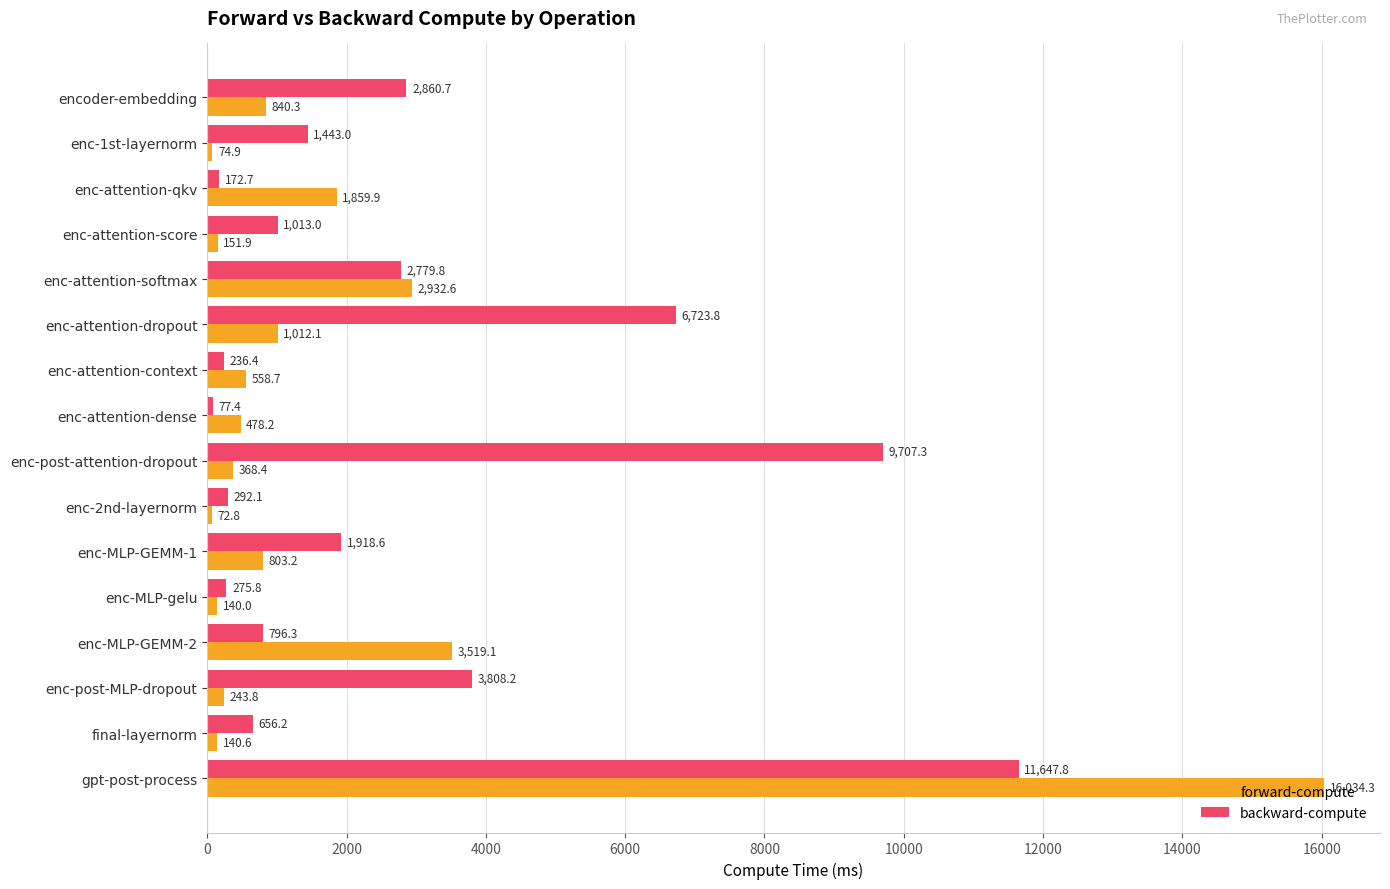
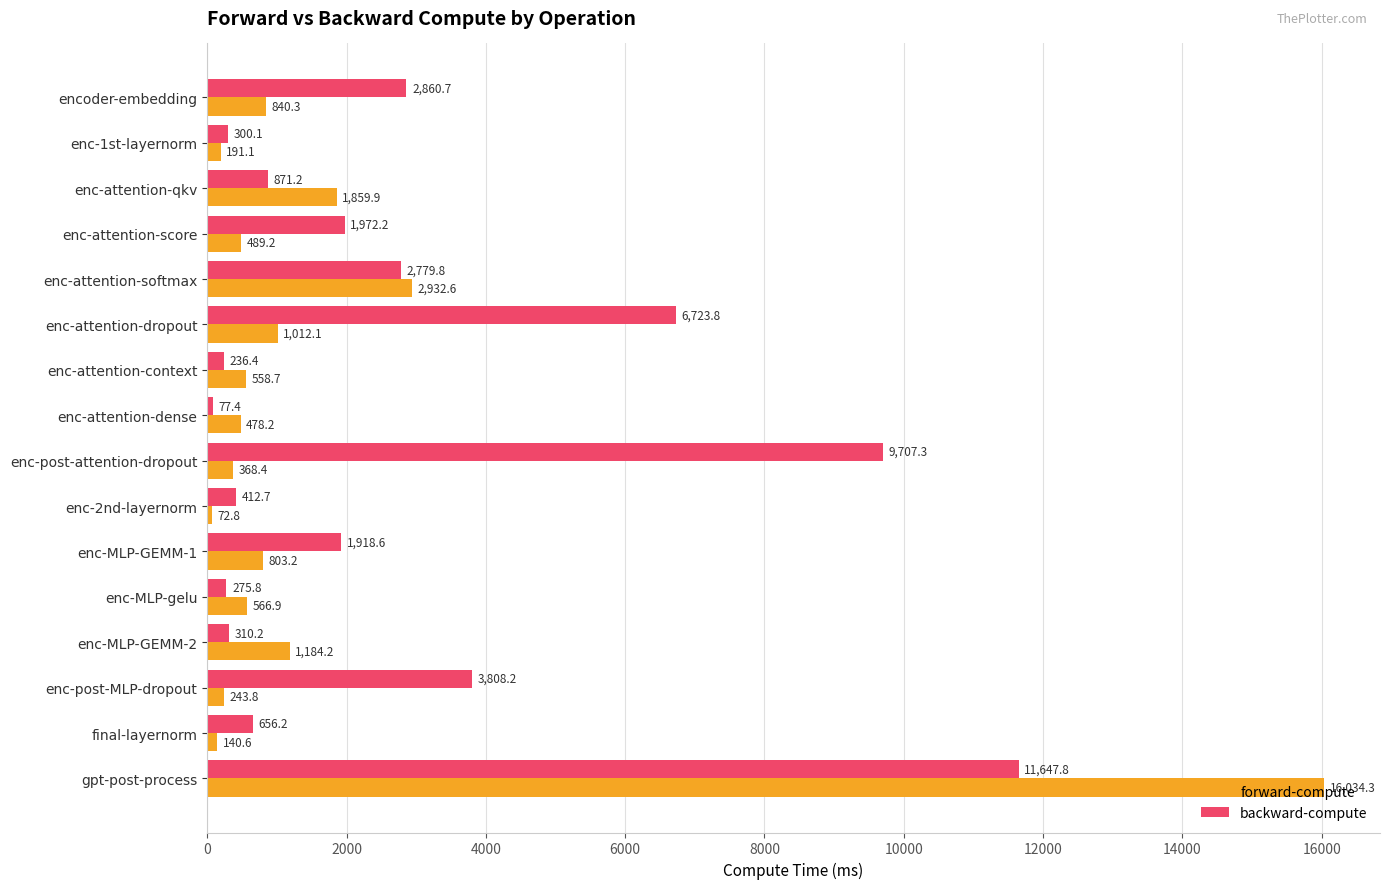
  {
    "forward-compute": {
      "encoder-embedding": "840.3",
-     "enc-1st-layernorm": "74.9",
+     "enc-1st-layernorm": "191.1",
      "enc-attention-qkv": "1,859.9",
-     "enc-attention-score": "151.9",
+     "enc-attention-score": "489.2",
      "enc-attention-softmax": "2,932.6",
      "enc-attention-dropout": "1,012.1",
      "enc-attention-context": "558.7",
      "enc-attention-dense": "478.2",
      "enc-post-attention-dropout": "368.4",
      "enc-2nd-layernorm": "72.8",
      "enc-MLP-GEMM-1": "803.2",
-     "enc-MLP-gelu": "140.0",
-     "enc-MLP-GEMM-2": "3,519.1",
+     "enc-MLP-gelu": "566.9",
+     "enc-MLP-GEMM-2": "1,184.2",
      "enc-post-MLP-dropout": "243.8",
      "final-layernorm": "140.6",
      "gpt-post-process": "16,034.3"
    },
    "backward-compute": {
      "encoder-embedding": "2,860.7",
-     "enc-1st-layernorm": "1,443.0",
-     "enc-attention-qkv": "172.7",
-     "enc-attention-score": "1,013.0",
+     "enc-1st-layernorm": "300.1",
+     "enc-attention-qkv": "871.2",
+     "enc-attention-score": "1,972.2",
      "enc-attention-softmax": "2,779.8",
      "enc-attention-dropout": "6,723.8",
      "enc-attention-context": "236.4",
      "enc-attention-dense": "77.4",
      "enc-post-attention-dropout": "9,707.3",
-     "enc-2nd-layernorm": "292.1",
+     "enc-2nd-layernorm": "412.7",
      "enc-MLP-GEMM-1": "1,918.6",
      "enc-MLP-gelu": "275.8",
-     "enc-MLP-GEMM-2": "796.3",
+     "enc-MLP-GEMM-2": "310.2",
      "enc-post-MLP-dropout": "3,808.2",
      "final-layernorm": "656.2",
      "gpt-post-process": "11,647.8"
    }
  }
